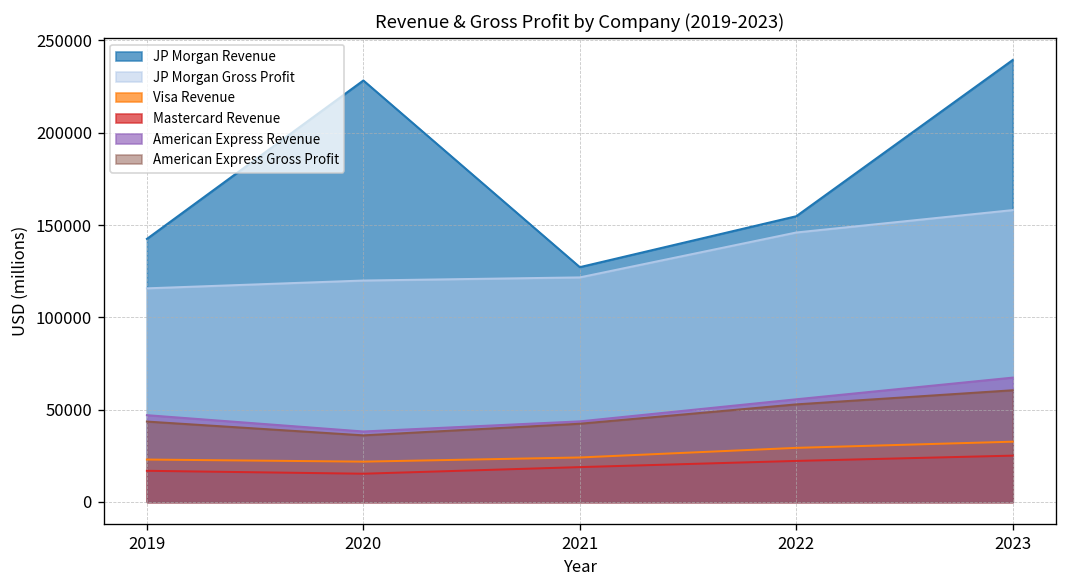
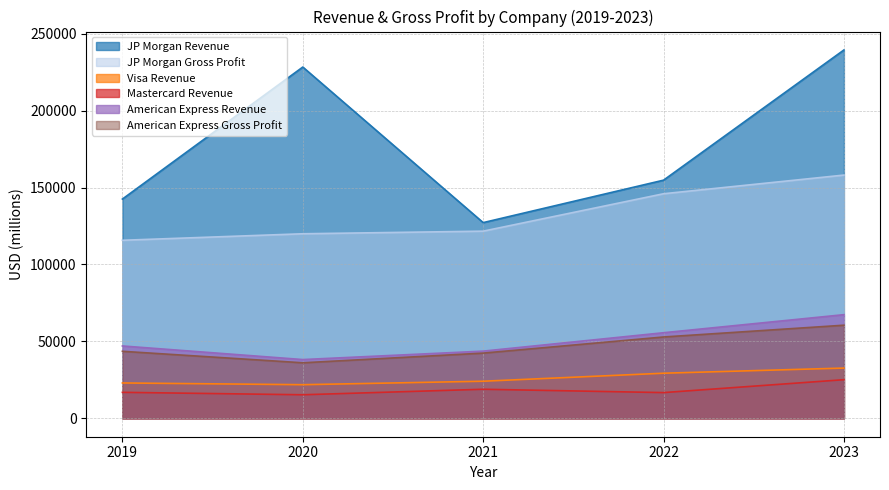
  {
    "JP Morgan Revenue": {
      "2019": 143000,
      "2020": 228000,
      "2021": 127000,
      "2022": 155000,
      "2023": 239000
    },
    "JP Morgan Gross Profit": {
      "2019": 116000,
      "2020": 120000,
      "2021": 122000,
      "2022": 146000,
      "2023": 158000
    },
    "Visa Revenue": {
      "2019": 23000,
      "2020": 22000,
      "2021": 24000,
      "2022": 29000,
      "2023": 33000
    },
    "Mastercard Revenue": {
      "2019": 17000,
      "2020": 15000,
      "2021": 19000,
-     "2022": 22000,
+     "2022": 17000,
      "2023": 25000
    },
    "American Express Revenue": {
      "2019": 47000,
      "2020": 38000,
      "2022": 56000,
      "2023": 67000
    },
    "American Express Gross Profit": {
      "2019": 44000,
      "2020": 36000,
      "2022": 53000,
      "2023": 61000
    }
  }
